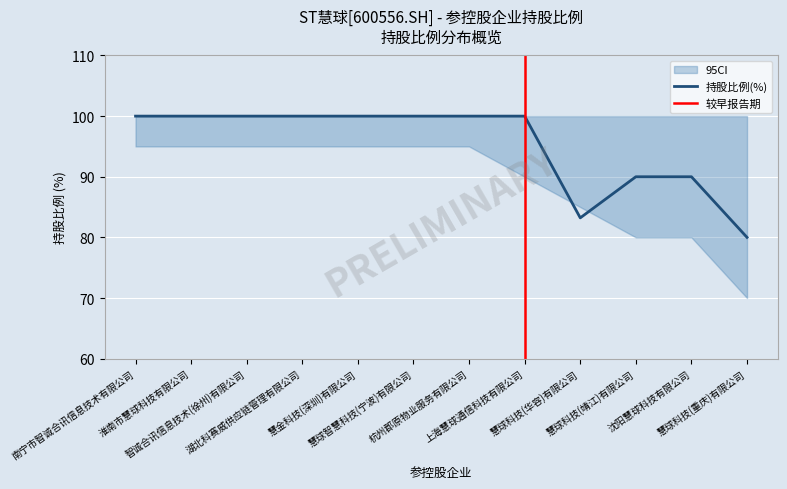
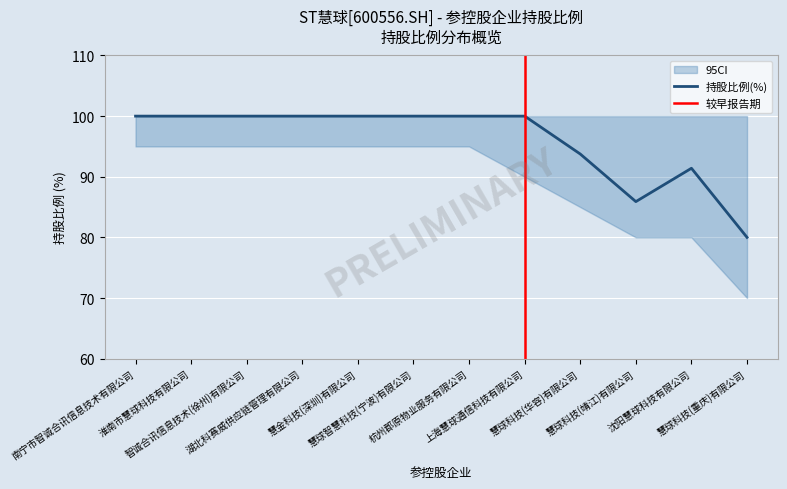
  {
    "持股比例(%)": {
-     "慧球科技(华容)有限公司": 83,
-     "慧球科技(靖江)有限公司": 90,
-     "沈阳慧球科技有限公司": 90,
+     "慧球科技(华容)有限公司": 94,
+     "慧球科技(靖江)有限公司": 86,
+     "沈阳慧球科技有限公司": 91,
      "慧球科技(重庆)有限公司": 80
    }
  }
